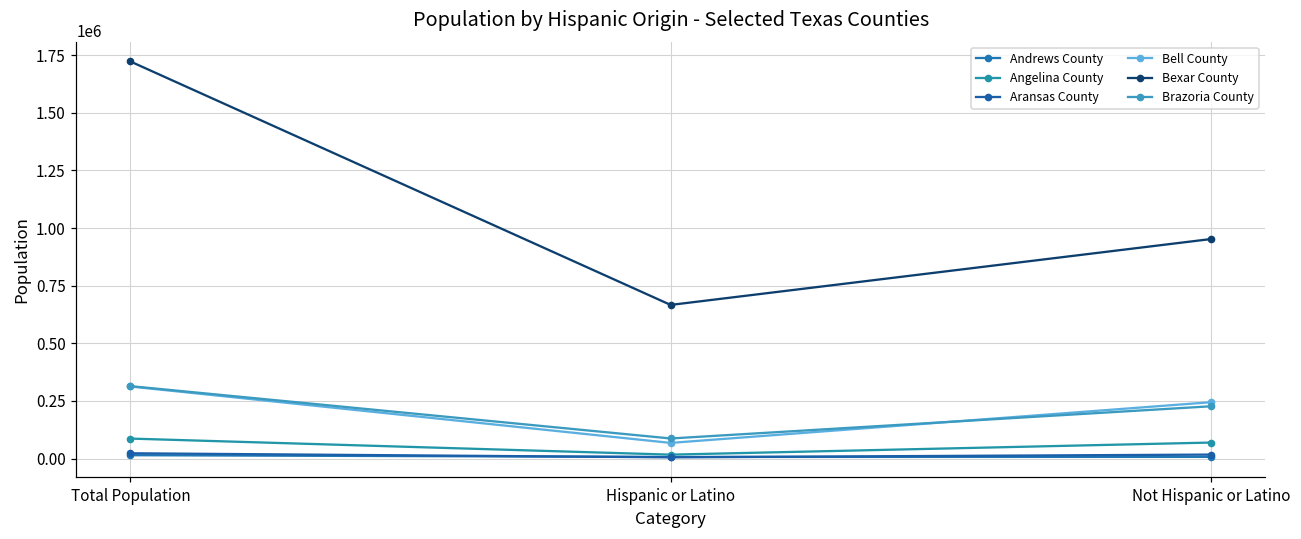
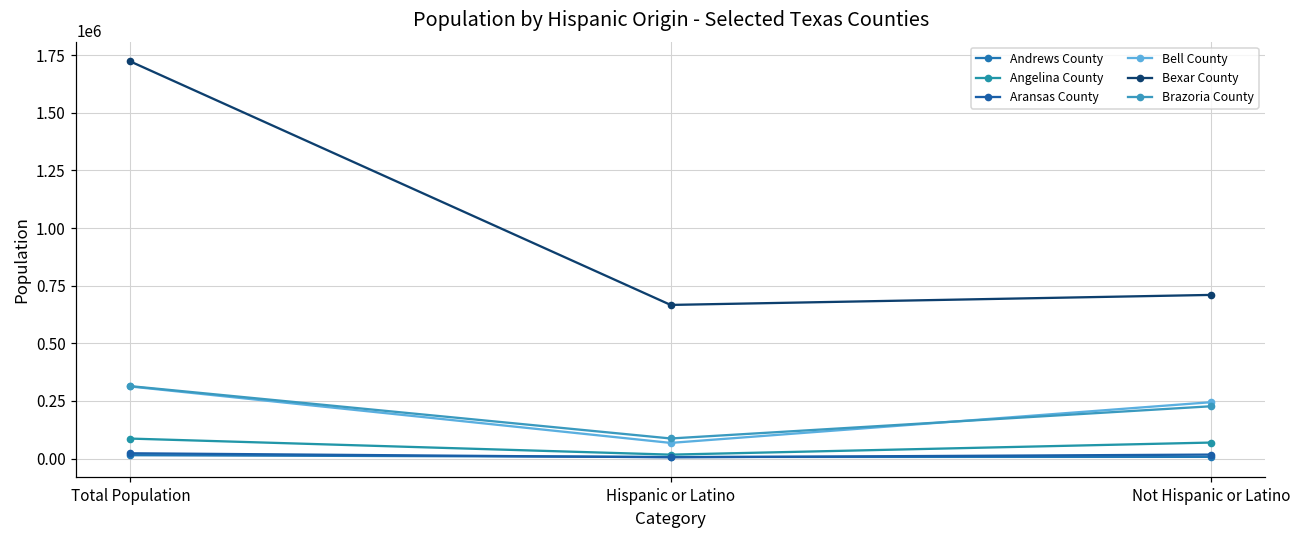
  {
    "Bexar County": {
      "Total Population": 1720000,
      "Hispanic or Latino": 670000,
-     "Not Hispanic or Latino": 950000
+     "Not Hispanic or Latino": 710000
    }
  }
